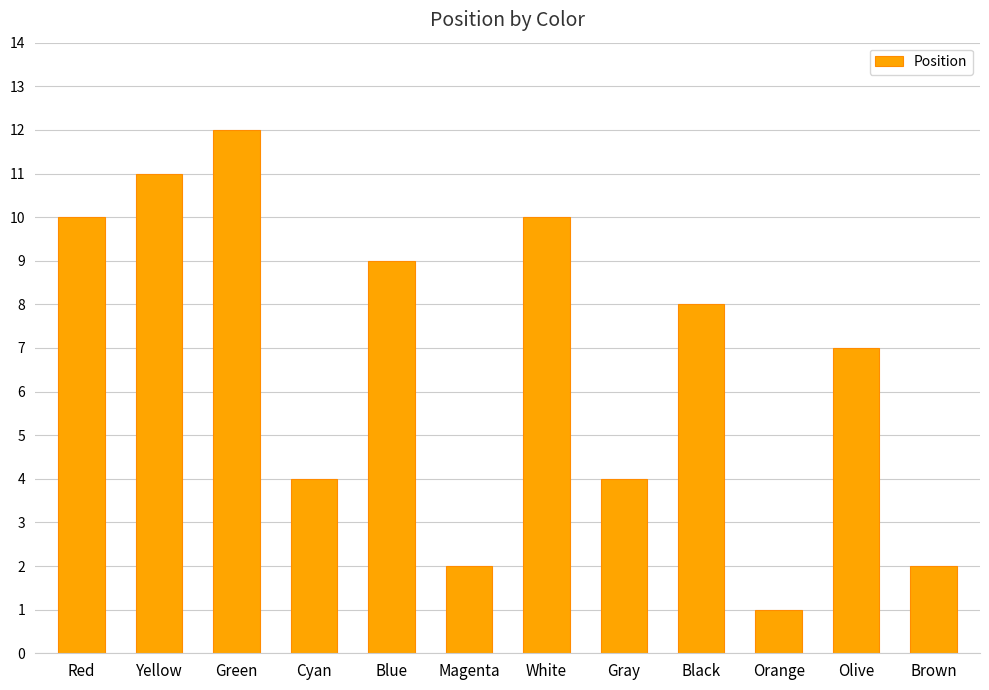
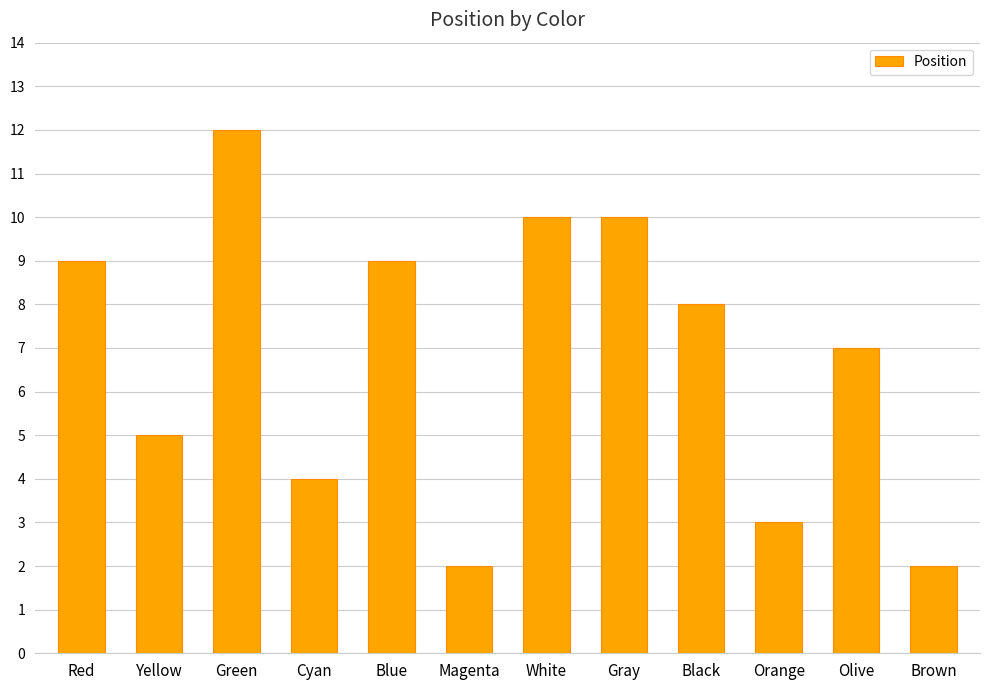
  {
-   "Red": 10,
-   "Yellow": 11,
+   "Red": 9,
+   "Yellow": 5,
    "Green": 12,
    "Cyan": 4,
    "Blue": 9,
    "Magenta": 2,
    "White": 10,
-   "Gray": 4,
+   "Gray": 10,
    "Black": 8,
-   "Orange": 1,
+   "Orange": 3,
    "Olive": 7,
    "Brown": 2
  }
